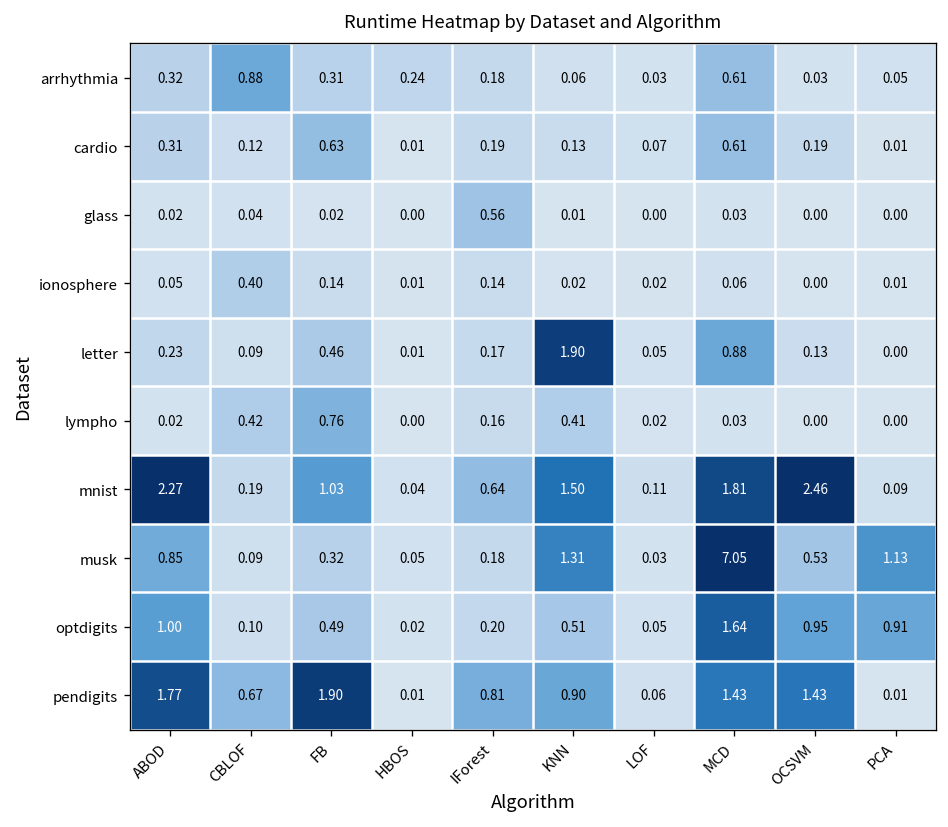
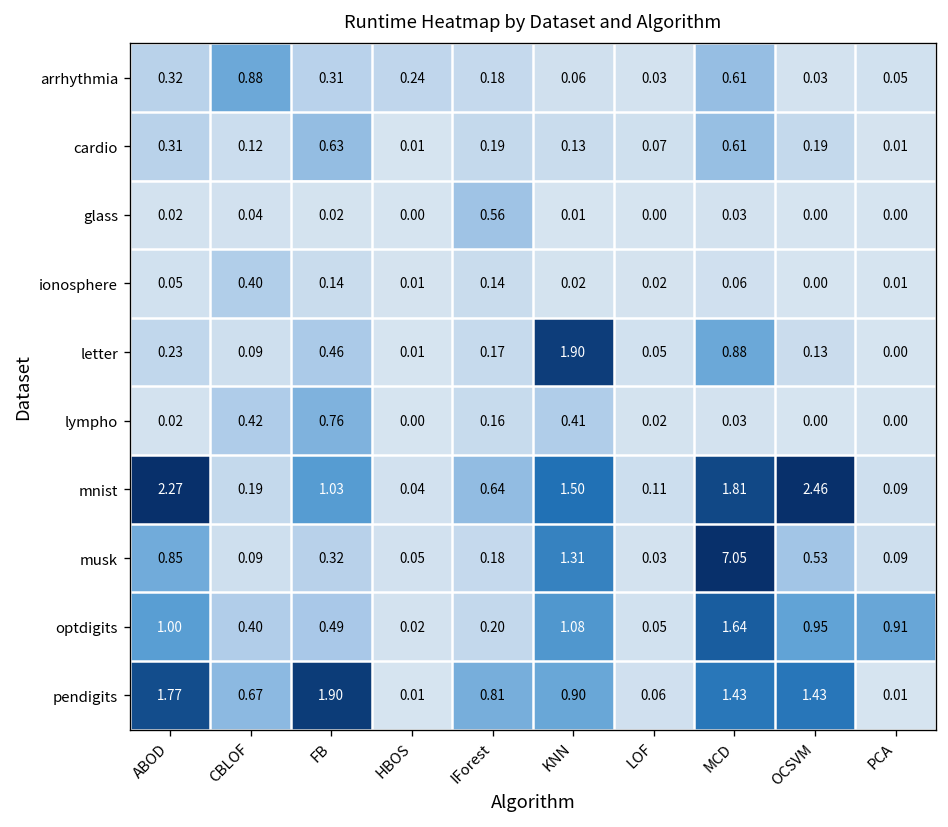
  {
    "arrhythmia": {
      "ABOD": 0.32,
      "CBLOF": 0.88,
      "FB": 0.31,
      "HBOS": 0.24,
      "IForest": 0.18,
      "KNN": 0.06,
      "LOF": 0.03,
      "MCD": 0.61,
      "OCSVM": 0.03,
      "PCA": 0.05
    },
    "cardio": {
      "ABOD": 0.31,
      "CBLOF": 0.12,
      "FB": 0.63,
      "HBOS": 0.01,
      "IForest": 0.19,
      "KNN": 0.13,
      "LOF": 0.07,
      "MCD": 0.61,
      "OCSVM": 0.19,
      "PCA": 0.01
    },
    "glass": {
      "ABOD": 0.02,
      "CBLOF": 0.04,
      "FB": 0.02,
      "HBOS": 0.00,
      "IForest": 0.56,
      "KNN": 0.01,
      "LOF": 0.00,
      "MCD": 0.03,
      "OCSVM": 0.00,
      "PCA": 0.00
    },
    "ionosphere": {
      "ABOD": 0.05,
      "CBLOF": 0.40,
      "FB": 0.14,
      "HBOS": 0.01,
      "IForest": 0.14,
      "KNN": 0.02,
      "LOF": 0.02,
      "MCD": 0.06,
      "OCSVM": 0.00,
      "PCA": 0.01
    },
    "letter": {
      "ABOD": 0.23,
      "CBLOF": 0.09,
      "FB": 0.46,
      "HBOS": 0.01,
      "IForest": 0.17,
      "KNN": 1.90,
      "LOF": 0.05,
      "MCD": 0.88,
      "OCSVM": 0.13,
      "PCA": 0.00
    },
    "lympho": {
      "ABOD": 0.02,
      "CBLOF": 0.42,
      "FB": 0.76,
      "HBOS": 0.00,
      "IForest": 0.16,
      "KNN": 0.41,
      "LOF": 0.02,
      "MCD": 0.03,
      "OCSVM": 0.00,
      "PCA": 0.00
    },
    "mnist": {
      "ABOD": 2.27,
      "CBLOF": 0.19,
      "FB": 1.03,
      "HBOS": 0.04,
      "IForest": 0.64,
      "KNN": 1.50,
      "LOF": 0.11,
      "MCD": 1.81,
      "OCSVM": 2.46,
      "PCA": 0.09
    },
    "musk": {
      "ABOD": 0.85,
      "CBLOF": 0.09,
      "FB": 0.32,
      "HBOS": 0.05,
      "IForest": 0.18,
      "KNN": 1.31,
      "LOF": 0.03,
      "MCD": 7.05,
      "OCSVM": 0.53,
-     "PCA": 1.13
+     "PCA": 0.09
    },
    "optdigits": {
      "ABOD": 1.00,
-     "CBLOF": 0.10,
+     "CBLOF": 0.40,
      "FB": 0.49,
      "HBOS": 0.02,
      "IForest": 0.20,
-     "KNN": 0.51,
+     "KNN": 1.08,
      "LOF": 0.05,
      "MCD": 1.64,
      "OCSVM": 0.95,
      "PCA": 0.91
    },
    "pendigits": {
      "ABOD": 1.77,
      "CBLOF": 0.67,
      "FB": 1.90,
      "HBOS": 0.01,
      "IForest": 0.81,
      "KNN": 0.90,
      "LOF": 0.06,
      "MCD": 1.43,
      "OCSVM": 1.43,
      "PCA": 0.01
    }
  }
